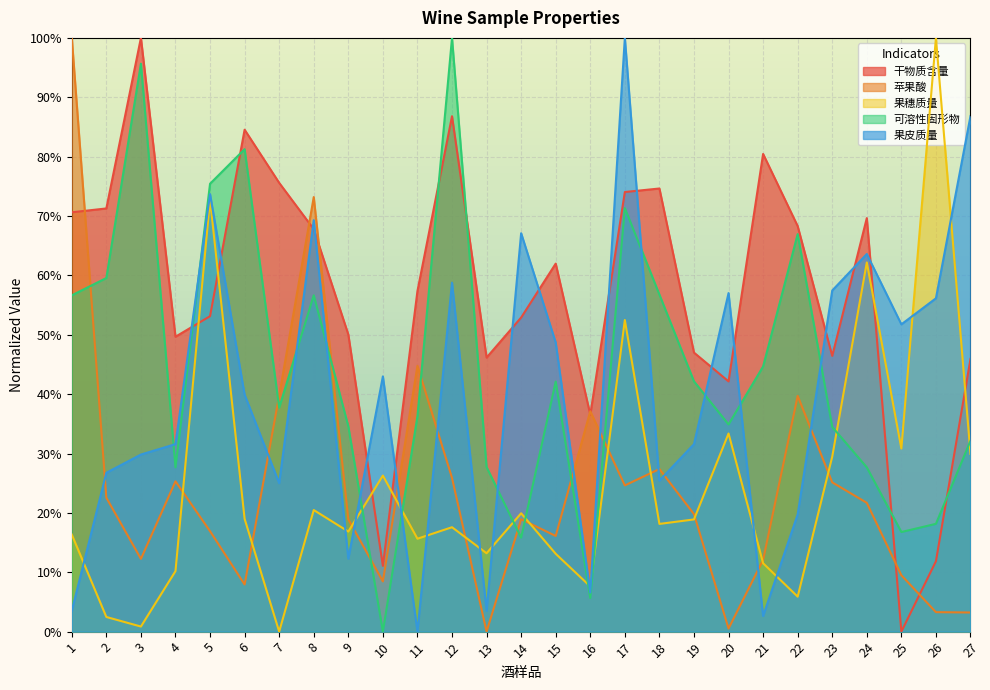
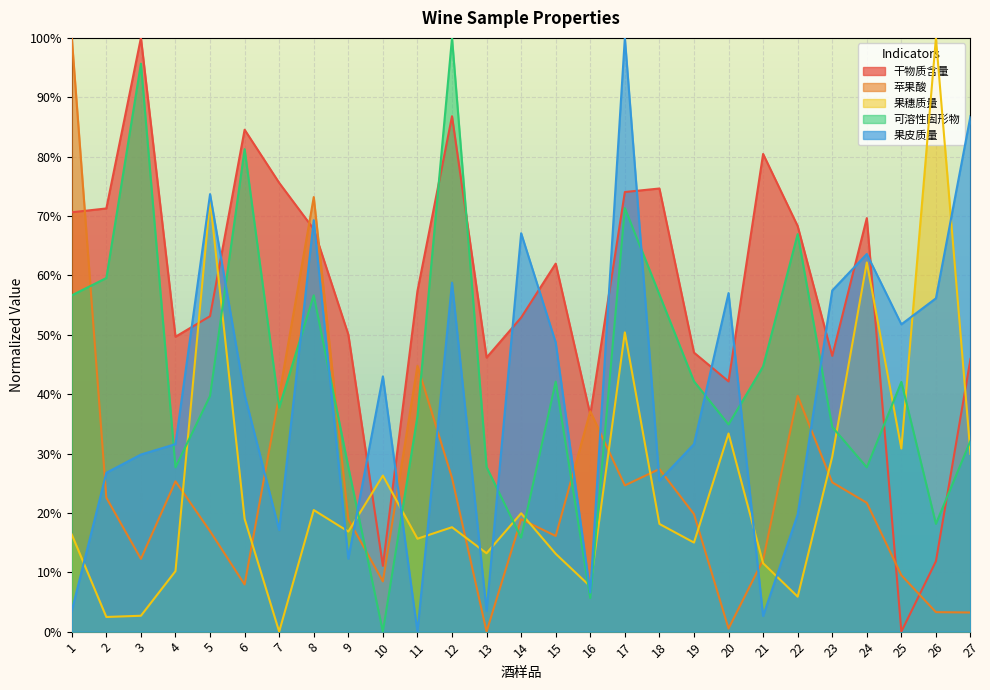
  {
    "果穗质量": {
      "1": "16%",
      "2": "2%",
-     "3": "1%",
+     "3": "3%",
      "4": "10%",
      "5": "73%",
      "6": "19%",
      "7": "0%",
      "8": "20%",
      "9": "17%",
      "10": "26%",
      "11": "16%",
      "12": "18%",
      "13": "13%",
      "14": "20%",
      "15": "13%",
      "16": "8%",
-     "17": "52%",
+     "17": "50%",
      "18": "18%",
-     "19": "19%",
+     "19": "15%",
      "20": "33%",
      "21": "12%",
      "22": "6%",
      "23": "29%",
      "24": "62%",
      "25": "31%",
      "26": "100%",
      "27": "30%"
    },
    "可溶性固形物": {
      "1": "57%",
      "2": "60%",
      "3": "96%",
      "4": "28%",
-     "5": "75%",
+     "5": "40%",
      "6": "81%",
      "7": "38%",
      "8": "57%",
-     "9": "35%",
+     "9": "28%",
      "10": "0%",
      "11": "36%",
      "12": "100%",
      "13": "28%",
      "14": "16%",
      "15": "42%",
      "16": "6%",
      "17": "71%",
      "18": "57%",
      "19": "42%",
      "20": "35%",
      "21": "45%",
      "22": "67%",
      "23": "34%",
      "24": "28%",
-     "25": "17%",
+     "25": "42%",
      "26": "18%",
      "27": "32%"
    },
    "果皮质量": {
      "1": "4%",
      "2": "27%",
      "3": "30%",
      "4": "32%",
      "5": "74%",
      "6": "40%",
-     "7": "25%",
+     "7": "17%",
      "8": "69%",
      "9": "12%",
      "10": "43%",
      "11": "0%",
      "12": "59%",
      "13": "4%",
      "14": "67%",
      "15": "49%",
      "16": "7%",
      "17": "100%",
      "18": "25%",
      "19": "32%",
      "20": "57%",
      "21": "3%",
      "22": "20%",
      "23": "57%",
      "24": "64%",
      "25": "52%",
      "26": "56%",
      "27": "87%"
    }
  }
